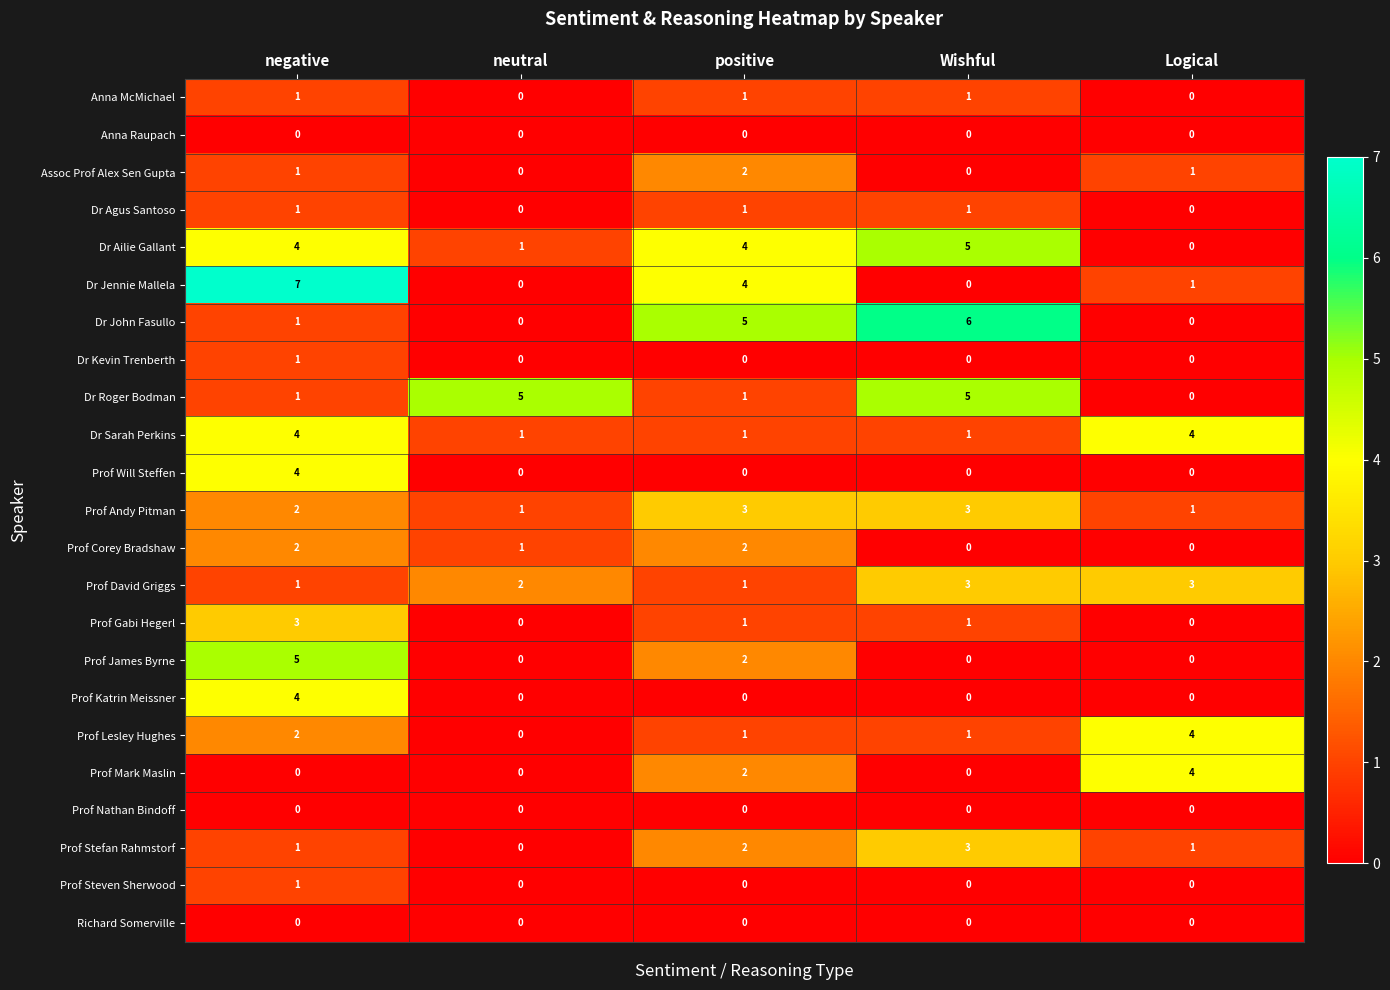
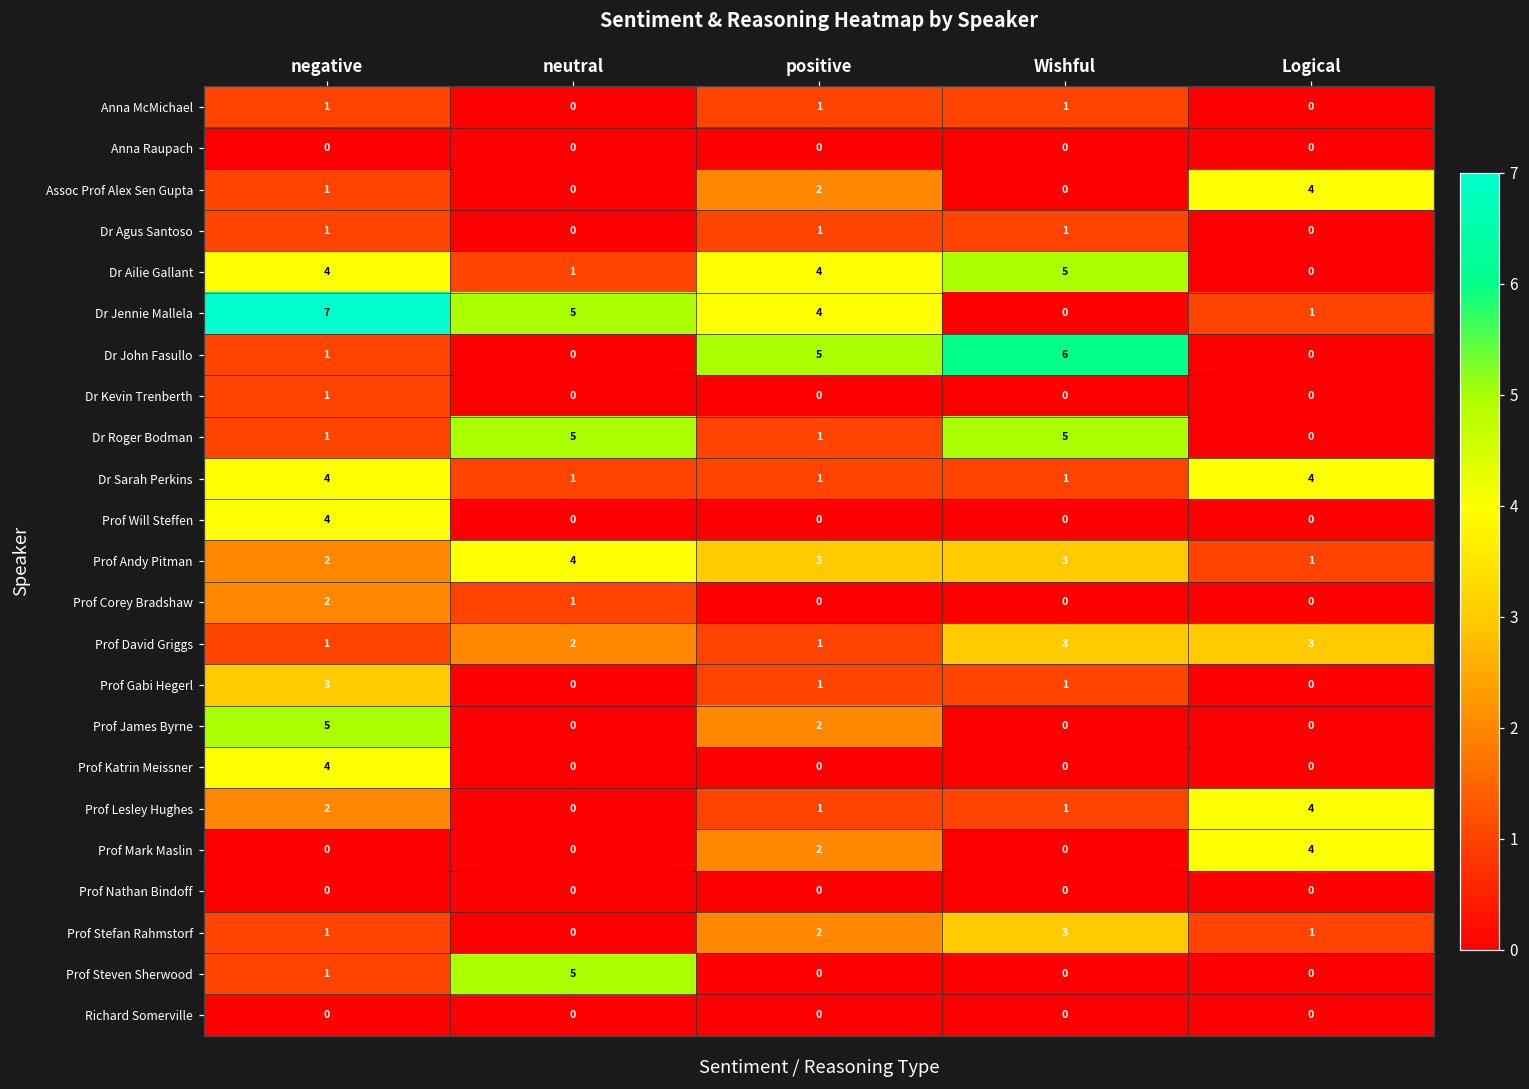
  {
    "Anna McMichael": {
      "negative": 1,
      "neutral": 0,
      "positive": 1,
      "Wishful": 1,
      "Logical": 0
    },
    "Anna Raupach": {
      "negative": 0,
      "neutral": 0,
      "positive": 0,
      "Wishful": 0,
      "Logical": 0
    },
    "Assoc Prof Alex Sen Gupta": {
      "negative": 1,
      "neutral": 0,
      "positive": 2,
      "Wishful": 0,
-     "Logical": 1
+     "Logical": 4
    },
    "Dr Agus Santoso": {
      "negative": 1,
      "neutral": 0,
      "positive": 1,
      "Wishful": 1,
      "Logical": 0
    },
    "Dr Ailie Gallant": {
      "negative": 4,
      "neutral": 1,
      "positive": 4,
      "Wishful": 5,
      "Logical": 0
    },
    "Dr Jennie Mallela": {
      "negative": 7,
-     "neutral": 0,
+     "neutral": 5,
      "positive": 4,
      "Wishful": 0,
      "Logical": 1
    },
    "Dr John Fasullo": {
      "negative": 1,
      "neutral": 0,
      "positive": 5,
      "Wishful": 6,
      "Logical": 0
    },
    "Dr Kevin Trenberth": {
      "negative": 1,
      "neutral": 0,
      "positive": 0,
      "Wishful": 0,
      "Logical": 0
    },
    "Dr Roger Bodman": {
      "negative": 1,
      "neutral": 5,
      "positive": 1,
      "Wishful": 5,
      "Logical": 0
    },
    "Dr Sarah Perkins": {
      "negative": 4,
      "neutral": 1,
      "positive": 1,
      "Wishful": 1,
      "Logical": 4
    },
    "Prof Will Steffen": {
      "negative": 4,
      "neutral": 0,
      "positive": 0,
      "Wishful": 0,
      "Logical": 0
    },
    "Prof Andy Pitman": {
      "negative": 2,
-     "neutral": 1,
+     "neutral": 4,
      "positive": 3,
      "Wishful": 3,
      "Logical": 1
    },
    "Prof Corey Bradshaw": {
      "negative": 2,
      "neutral": 1,
-     "positive": 2,
+     "positive": 0,
      "Wishful": 0,
      "Logical": 0
    },
    "Prof David Griggs": {
      "negative": 1,
      "neutral": 2,
      "positive": 1,
      "Wishful": 3,
      "Logical": 3
    },
    "Prof Gabi Hegerl": {
      "negative": 3,
      "neutral": 0,
      "positive": 1,
      "Wishful": 1,
      "Logical": 0
    },
    "Prof James Byrne": {
      "negative": 5,
      "neutral": 0,
      "positive": 2,
      "Wishful": 0,
      "Logical": 0
    },
    "Prof Katrin Meissner": {
      "negative": 4,
      "neutral": 0,
      "positive": 0,
      "Wishful": 0,
      "Logical": 0
    },
    "Prof Lesley Hughes": {
      "negative": 2,
      "neutral": 0,
      "positive": 1,
      "Wishful": 1,
      "Logical": 4
    },
    "Prof Mark Maslin": {
      "negative": 0,
      "neutral": 0,
      "positive": 2,
      "Wishful": 0,
      "Logical": 4
    },
    "Prof Nathan Bindoff": {
      "negative": 0,
      "neutral": 0,
      "positive": 0,
      "Wishful": 0,
      "Logical": 0
    },
    "Prof Stefan Rahmstorf": {
      "negative": 1,
      "neutral": 0,
      "positive": 2,
      "Wishful": 3,
      "Logical": 1
    },
    "Prof Steven Sherwood": {
      "negative": 1,
-     "neutral": 0,
+     "neutral": 5,
      "positive": 0,
      "Wishful": 0,
      "Logical": 0
    },
    "Richard Somerville": {
      "negative": 0,
      "neutral": 0,
      "positive": 0,
      "Wishful": 0,
      "Logical": 0
    }
  }
